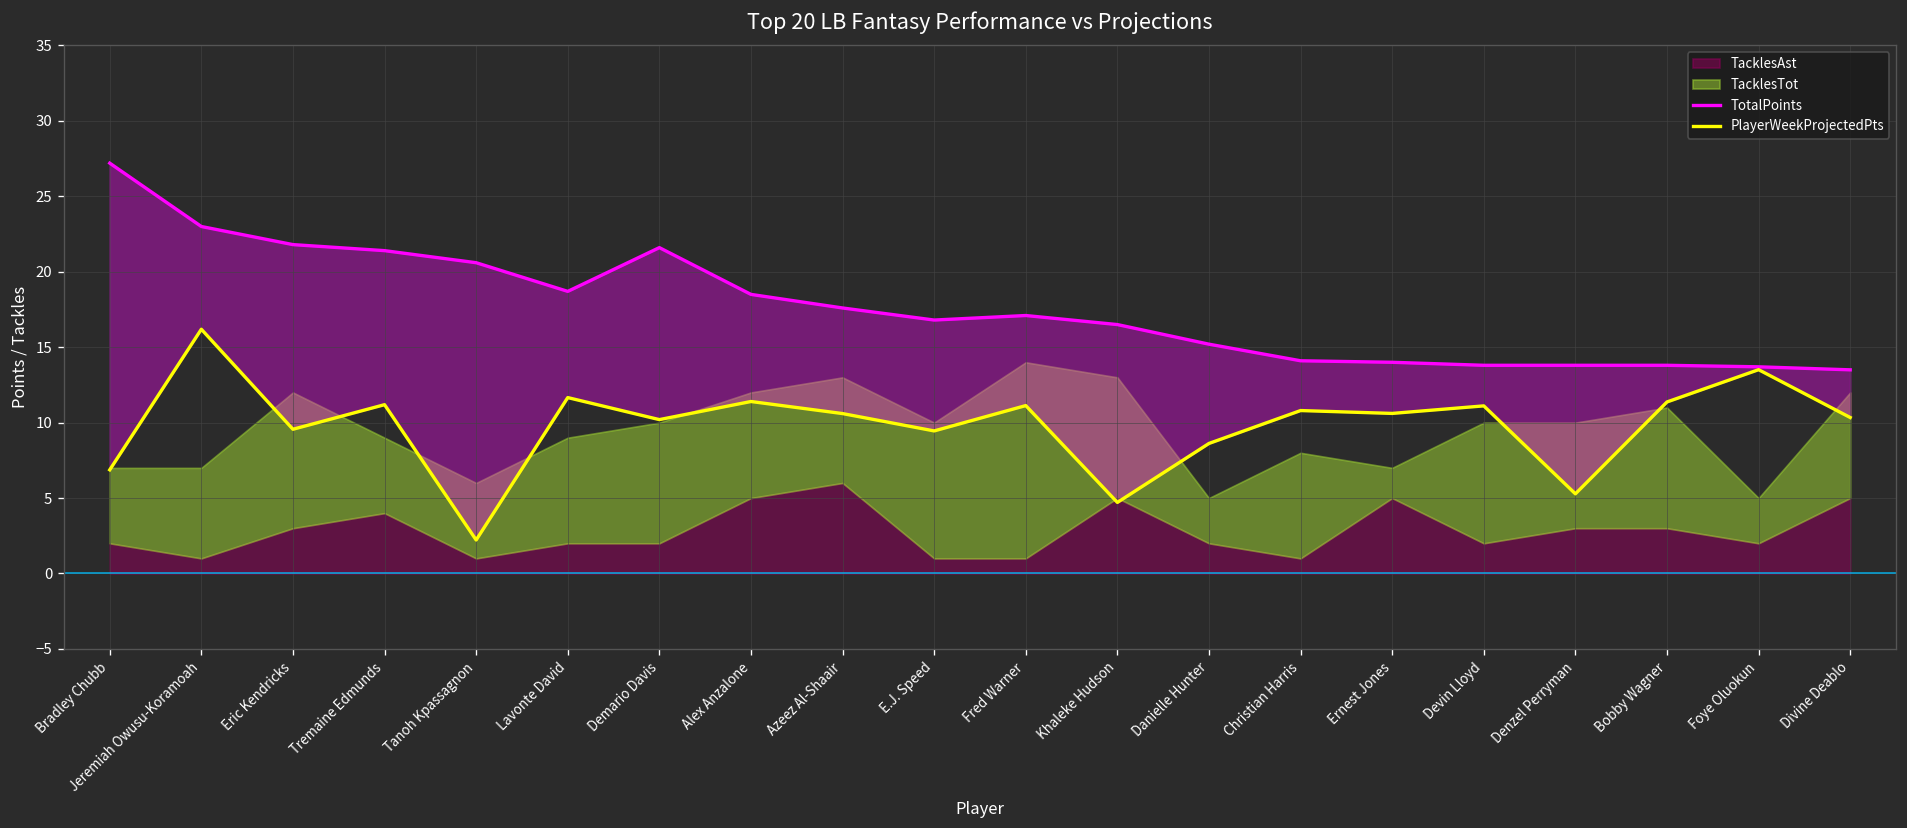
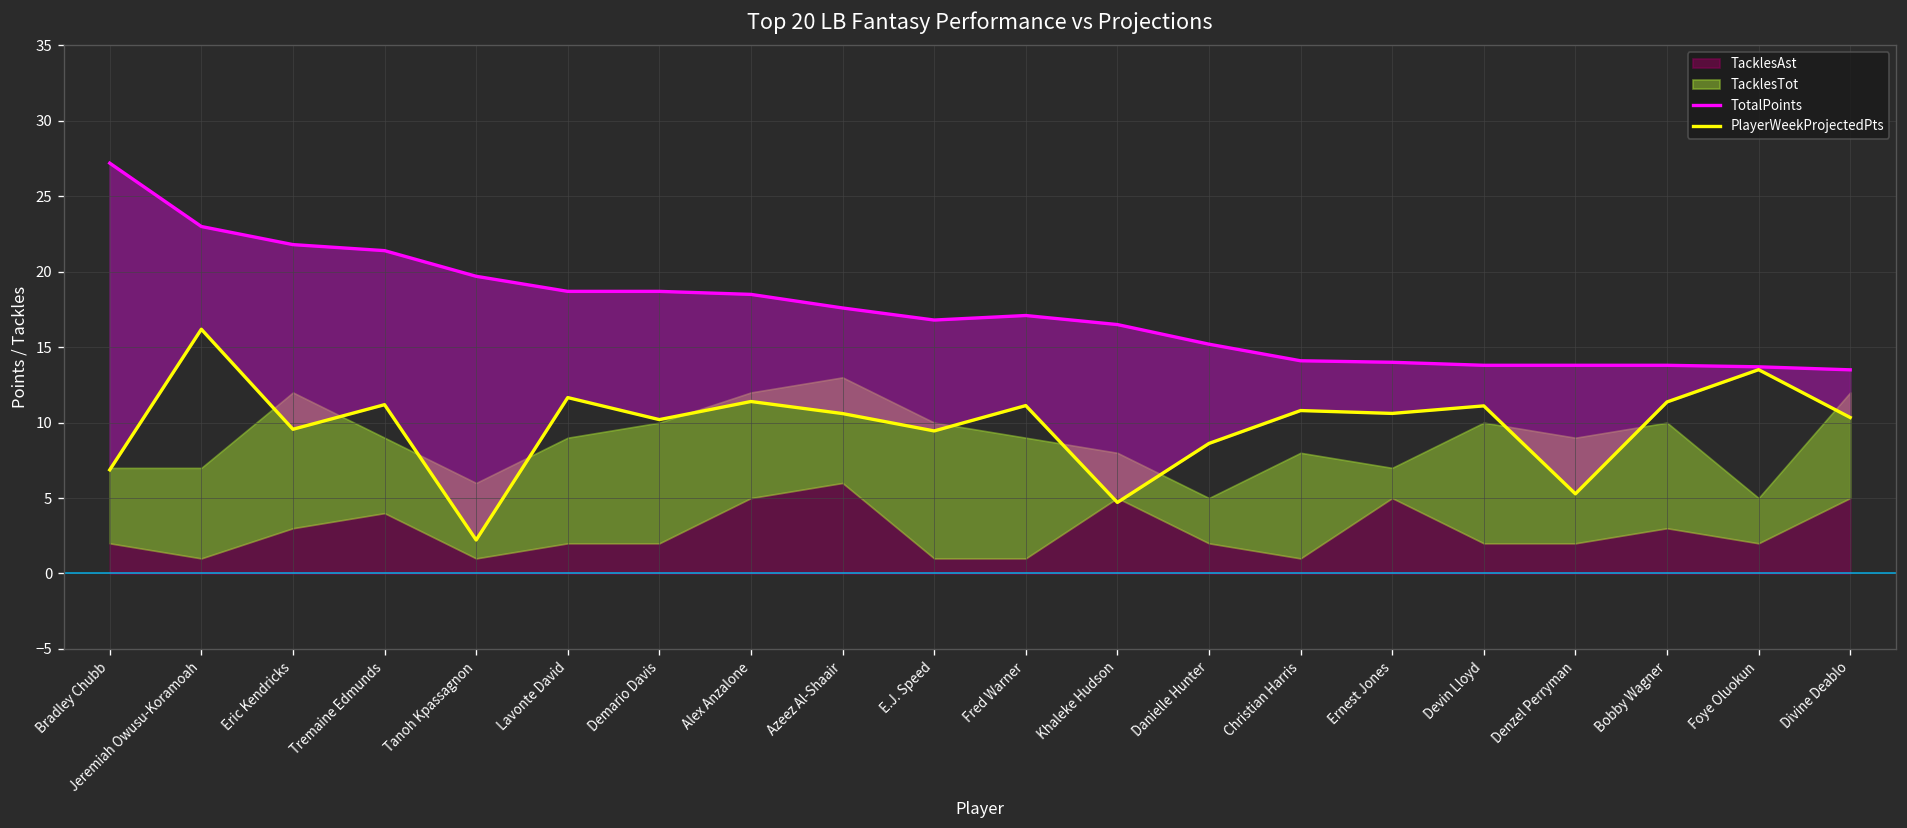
  {
    "TotalPoints": {
      "Bradley Chubb": 27.2,
      "Jeremiah Owusu-Koramoah": 23.0,
      "Eric Kendricks": 21.8,
      "Tremaine Edmunds": 21.4,
-     "Tanoh Kpassagnon": 20.6,
+     "Tanoh Kpassagnon": 19.7,
      "Lavonte David": 18.7,
-     "Demario Davis": 21.6,
+     "Demario Davis": 18.7,
      "Alex Anzalone": 18.5,
      "Azeez Al-Shaair": 17.6,
      "E.J. Speed": 16.8,
      "Fred Warner": 17.1,
      "Khaleke Hudson": 16.5,
      "Danielle Hunter": 15.2,
      "Christian Harris": 14.1,
      "Ernest Jones": 14.0,
      "Devin Lloyd": 13.8,
      "Denzel Perryman": 13.8,
      "Bobby Wagner": 13.8,
      "Divine Deablo": 13.5
    },
    "TacklesAst": {
      "Bradley Chubb": 2,
      "Jeremiah Owusu-Koramoah": 1,
      "Eric Kendricks": 3,
      "Tremaine Edmunds": 4,
      "Tanoh Kpassagnon": 1,
      "Lavonte David": 2,
      "Demario Davis": 2,
      "Alex Anzalone": 5,
      "Azeez Al-Shaair": 6,
      "E.J. Speed": 1,
      "Fred Warner": 1,
      "Khaleke Hudson": 5,
      "Danielle Hunter": 2,
      "Christian Harris": 1,
      "Ernest Jones": 5,
      "Devin Lloyd": 2,
-     "Denzel Perryman": 3,
+     "Denzel Perryman": 2,
      "Bobby Wagner": 3,
      "Foye Oluokun": 2,
      "Divine Deablo": 5
    },
    "PlayerWeekProjectedPts": {
      "Jeremiah Owusu-Koramoah": 16.2,
      "Eric Kendricks": 9.6,
      "Tremaine Edmunds": 11.2,
      "Tanoh Kpassagnon": 2.2,
      "Lavonte David": 11.7,
      "Alex Anzalone": 11.4,
      "Azeez Al-Shaair": 10.6,
      "E.J. Speed": 9.5,
      "Fred Warner": 11.1,
      "Khaleke Hudson": 4.7,
      "Danielle Hunter": 8.6,
      "Christian Harris": 10.8,
      "Ernest Jones": 10.6,
      "Devin Lloyd": 11.1,
      "Denzel Perryman": 5.3,
      "Bobby Wagner": 11.4,
      "Divine Deablo": 10.3
    },
    "TacklesTot": {
      "Jeremiah Owusu-Koramoah": 6,
      "Eric Kendricks": 9,
      "Tremaine Edmunds": 5,
      "Tanoh Kpassagnon": 5,
      "Lavonte David": 7,
      "Alex Anzalone": 7,
      "Azeez Al-Shaair": 7,
      "E.J. Speed": 9,
-     "Fred Warner": 13,
-     "Khaleke Hudson": 8,
+     "Fred Warner": 8,
+     "Khaleke Hudson": 3,
      "Danielle Hunter": 3,
      "Christian Harris": 7,
      "Ernest Jones": 2,
      "Devin Lloyd": 8,
      "Denzel Perryman": 7,
-     "Bobby Wagner": 8,
+     "Bobby Wagner": 7,
      "Foye Oluokun": 3,
      "Divine Deablo": 7
    }
  }
